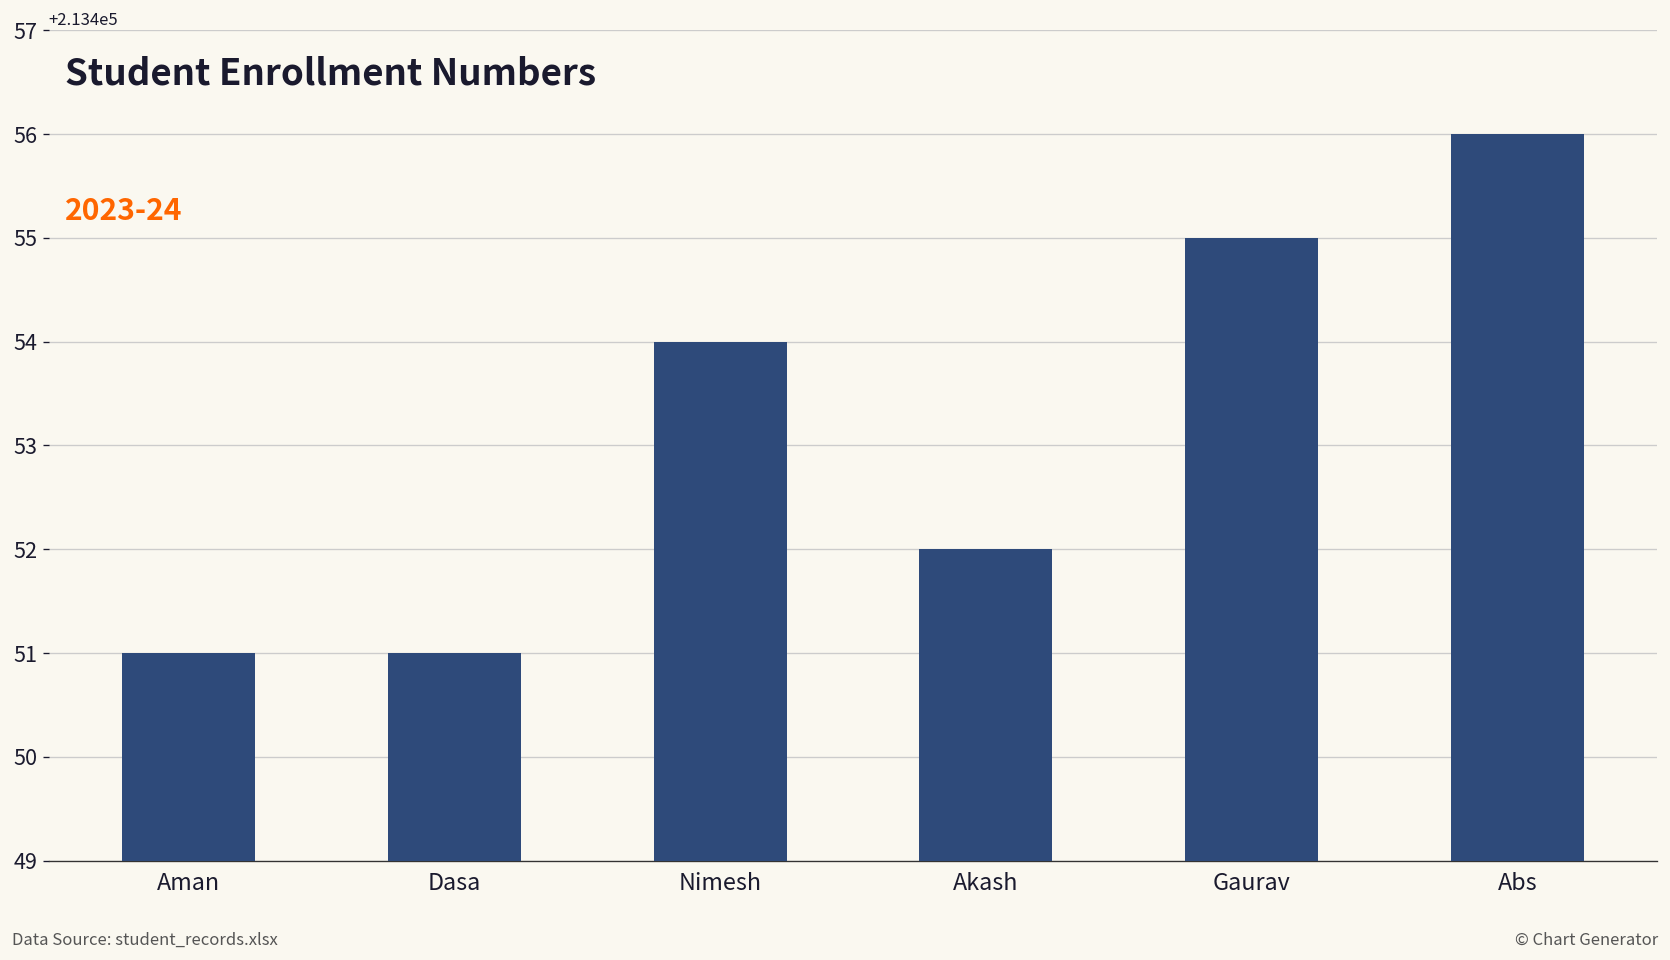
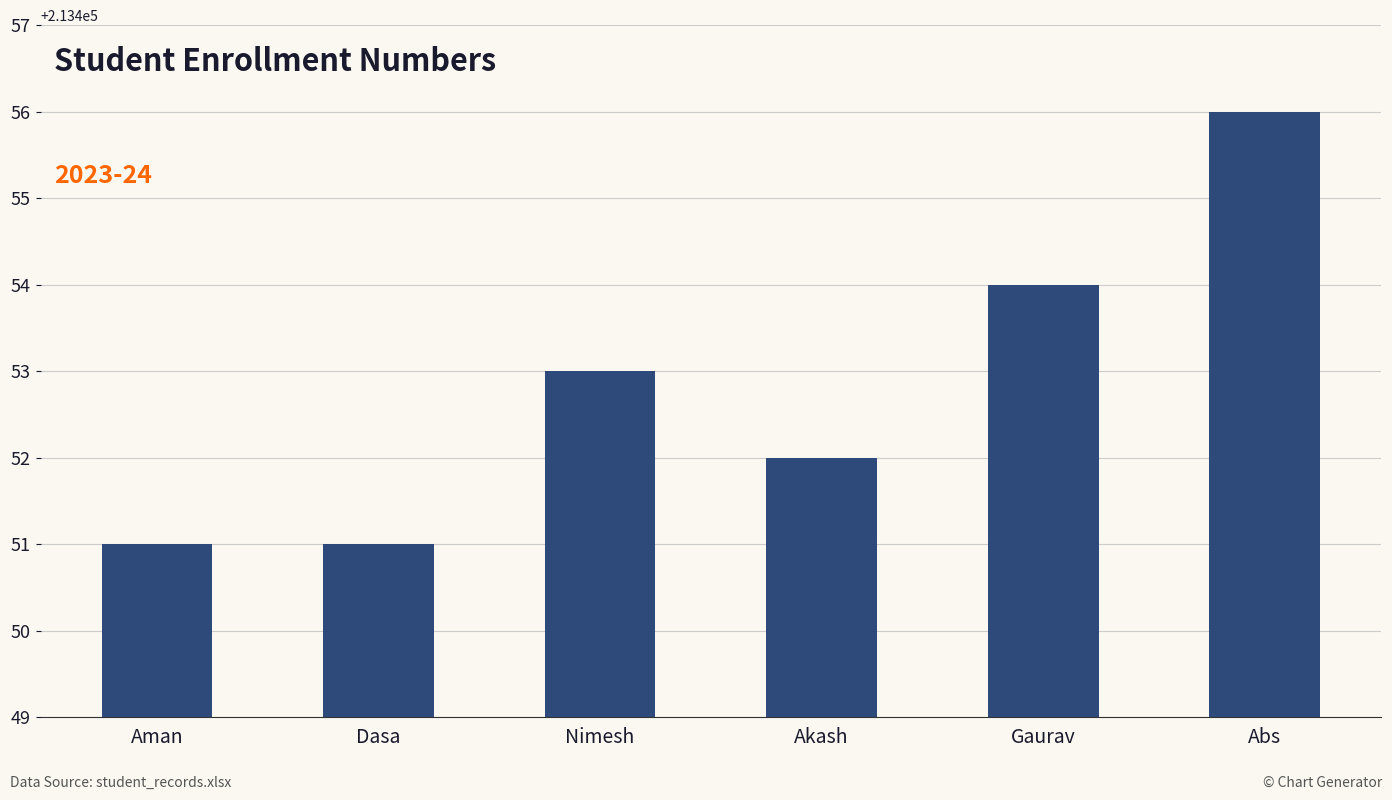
  {
    "Aman": 213451,
    "Dasa": 213451,
-   "Nimesh": 213454,
+   "Nimesh": 213453,
    "Akash": 213452,
-   "Gaurav": 213455,
+   "Gaurav": 213454,
    "Abs": 213456
  }
